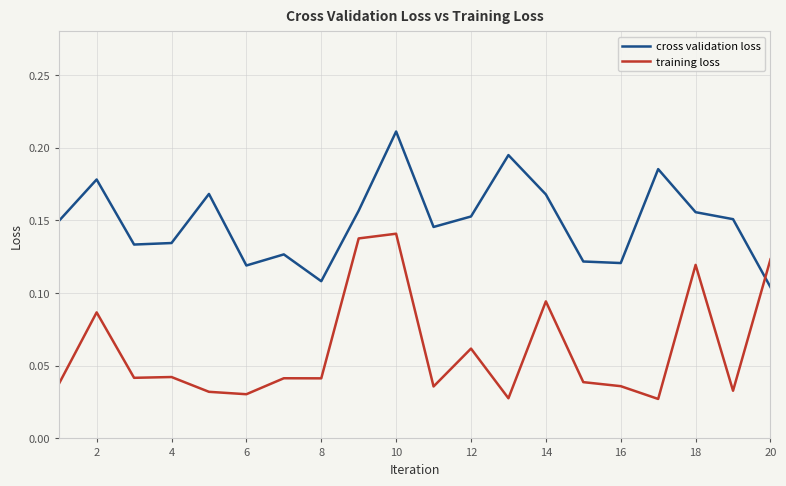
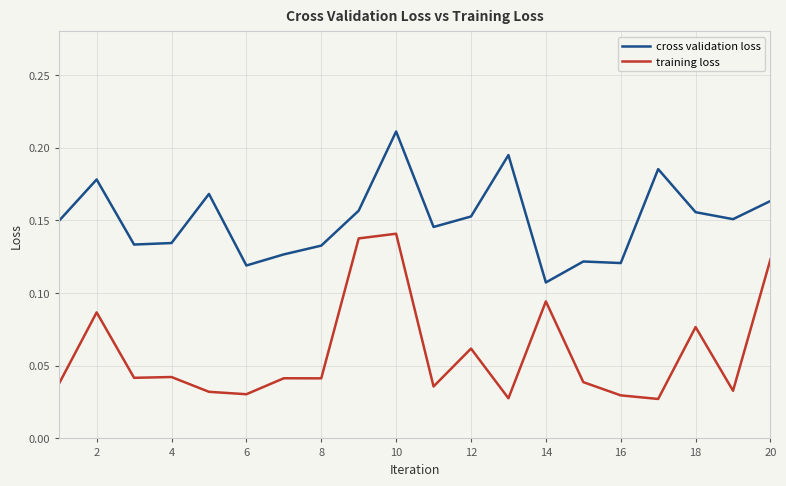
  {
    "cross validation loss": {
      "2": 0.178,
      "4": 0.134,
      "6": 0.119,
-     "8": 0.108,
+     "8": 0.133,
      "10": 0.211,
      "12": 0.153,
-     "14": 0.168,
+     "14": 0.107,
      "16": 0.121,
      "18": 0.156,
-     "20": 0.104
+     "20": 0.163
    },
    "training loss": {
      "2": 0.087,
      "4": 0.042,
      "6": 0.030,
      "8": 0.041,
      "10": 0.141,
      "12": 0.062,
      "14": 0.094,
-     "16": 0.036,
-     "18": 0.119,
+     "16": 0.030,
+     "18": 0.077,
      "20": 0.123
    }
  }
